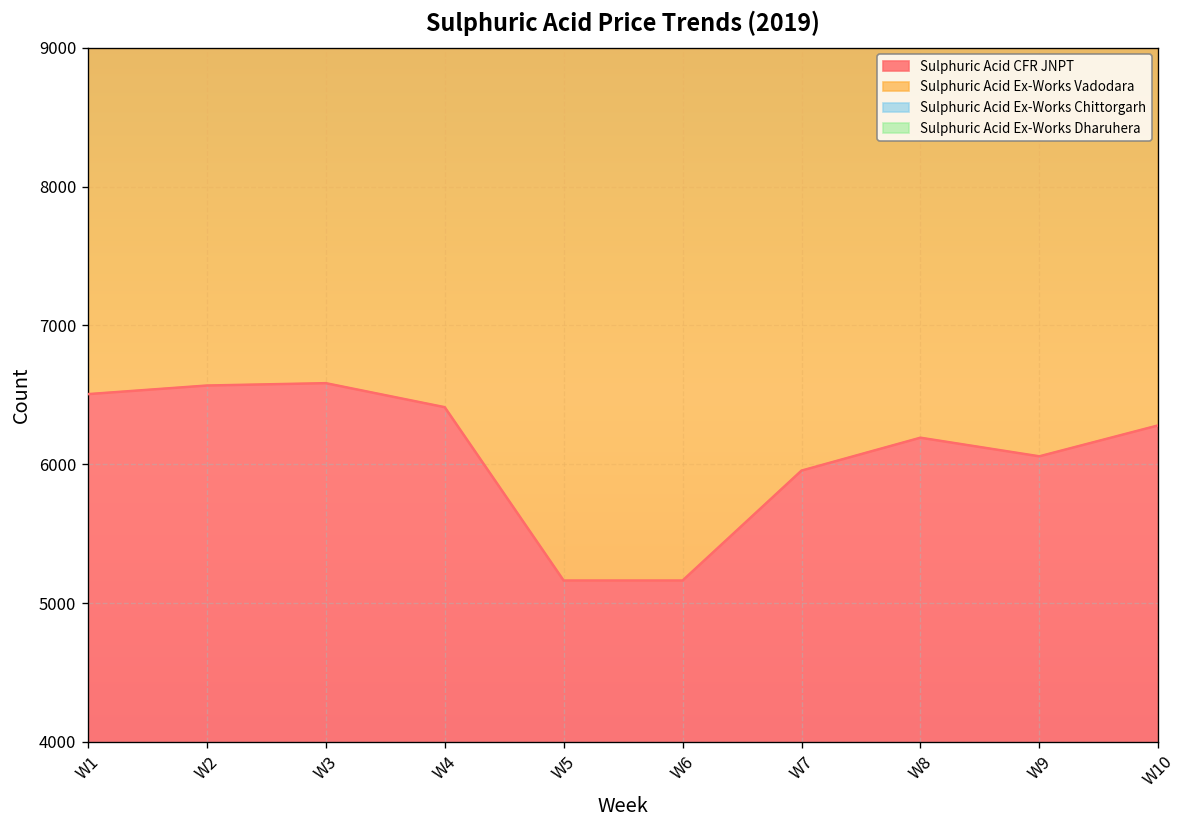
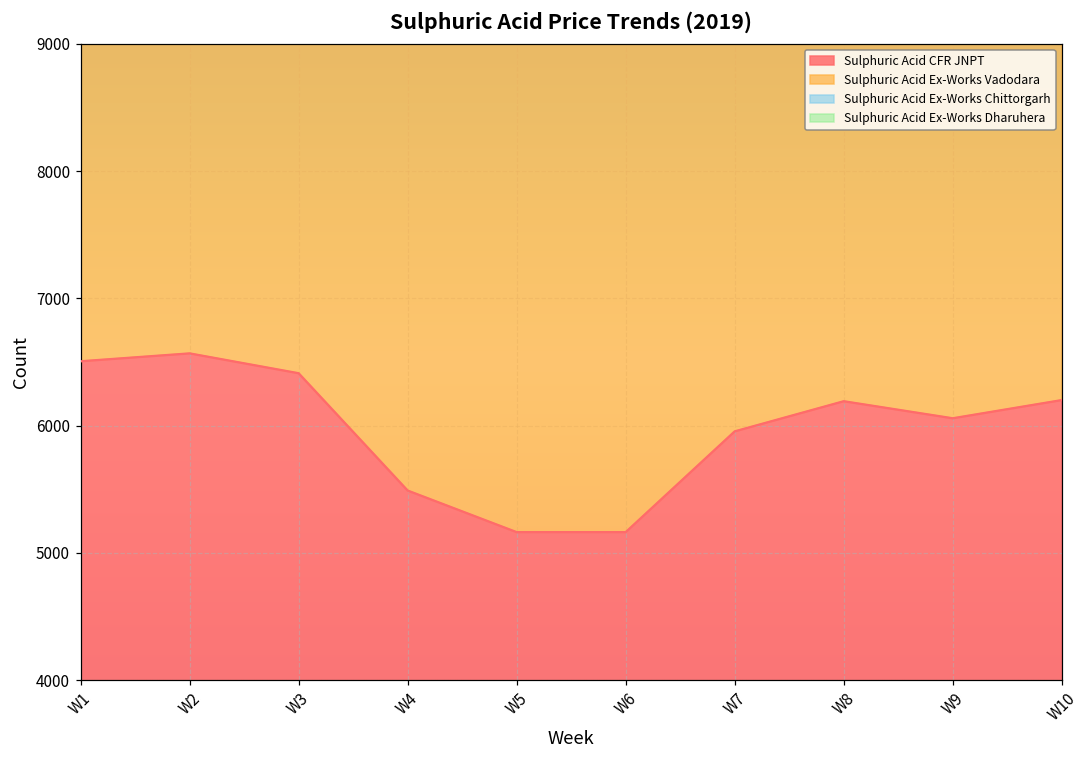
  {
    "Sulphuric Acid CFR JNPT": {
      "W1": 6510,
      "W2": 6570,
-     "W3": 6580,
-     "W4": 6410,
+     "W3": 6410,
+     "W4": 5490,
      "W5": 5160,
      "W6": 5160,
      "W7": 5950,
      "W8": 6190,
      "W9": 6060,
-     "W10": 6280
+     "W10": 6200
    }
  }
